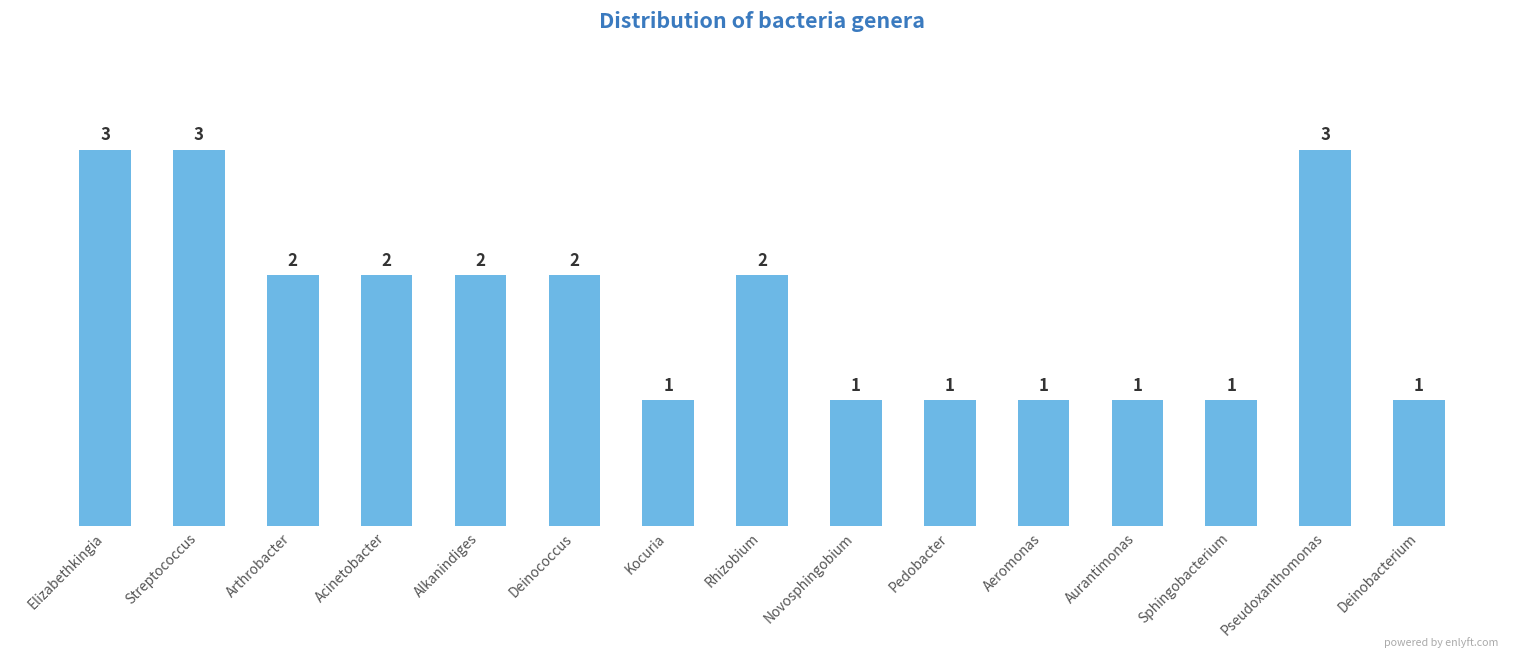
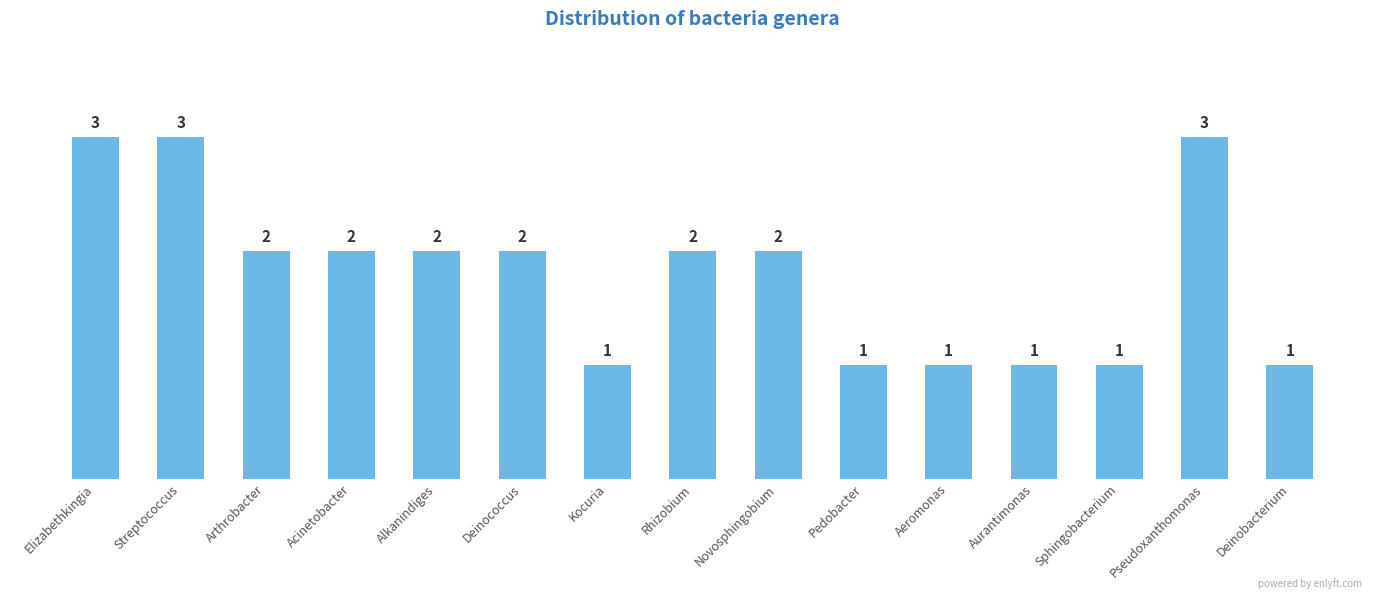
  {
    "Elizabethkingia": 3,
    "Streptococcus": 3,
    "Arthrobacter": 2,
    "Acinetobacter": 2,
    "Alkanindiges": 2,
    "Deinococcus": 2,
    "Kocuria": 1,
    "Rhizobium": 2,
-   "Novosphingobium": 1,
+   "Novosphingobium": 2,
    "Pedobacter": 1,
    "Aeromonas": 1,
    "Aurantimonas": 1,
    "Sphingobacterium": 1,
    "Pseudoxanthomonas": 3,
    "Deinobacterium": 1
  }
